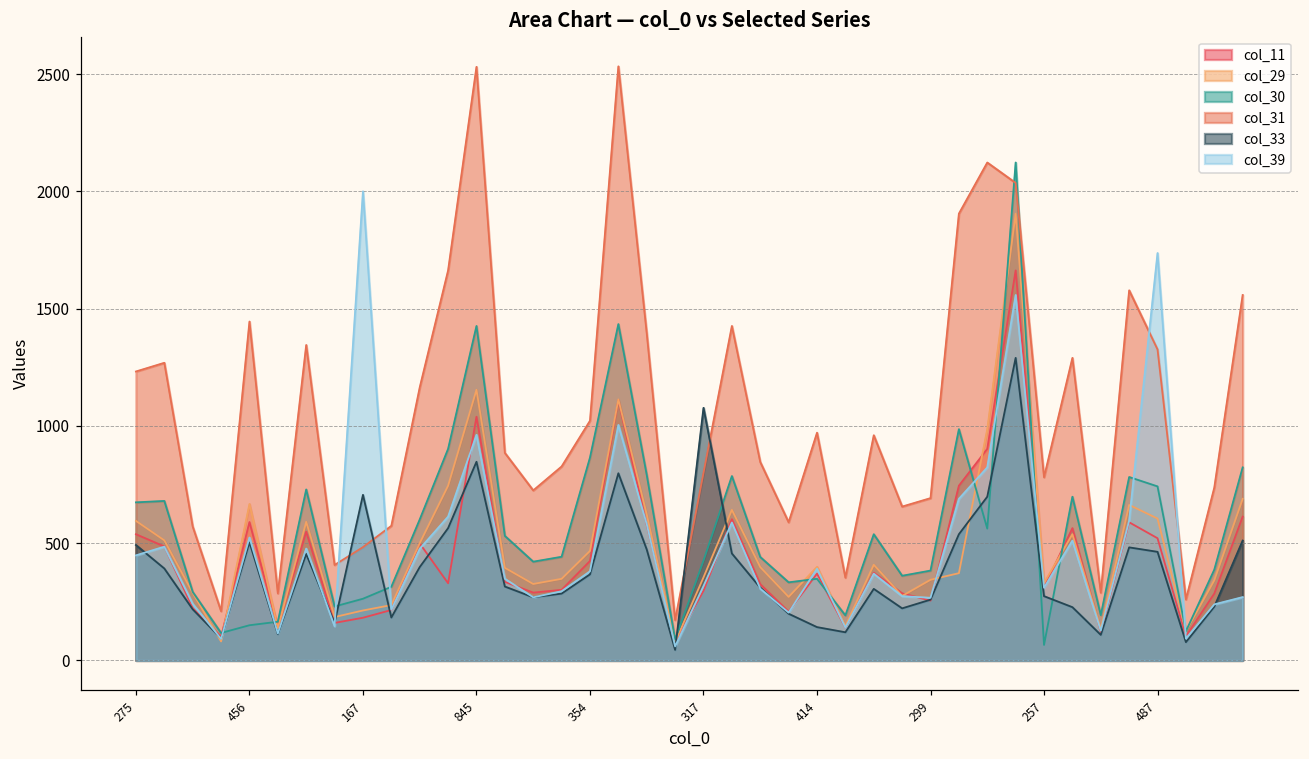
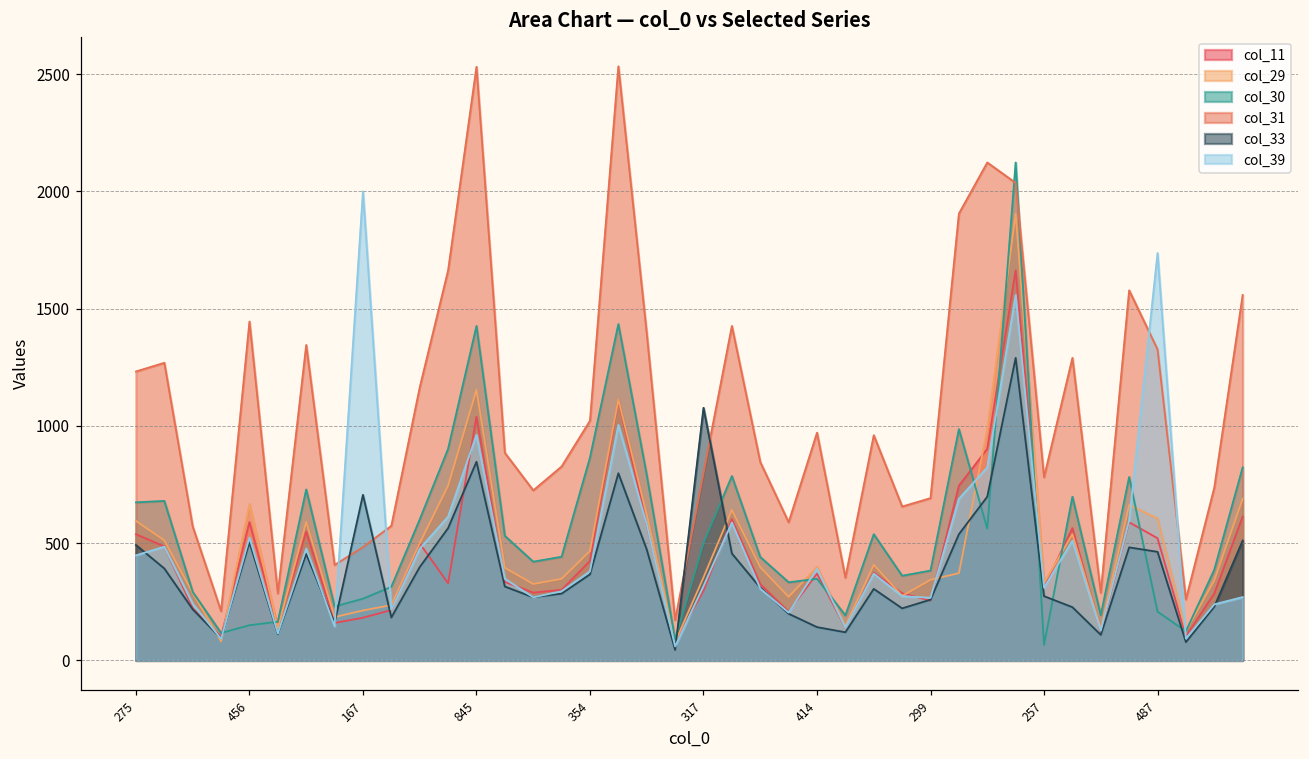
  {
    "col_30": {
      "275": 670,
      "456": 150,
      "167": 260,
      "845": 1430,
      "354": 870,
-     "317": 430,
+     "317": 500,
      "414": 350,
      "299": 380,
      "257": 70,
-     "487": 740
+     "487": 210
    },
    "col_33": {
      "275": 490,
      "456": 500,
      "167": 710,
      "845": 850,
      "354": 370,
      "317": 1080,
      "414": 140,
      "257": 270,
      "487": 460
    },
    "col_39": {
      "275": 450,
      "456": 520,
      "167": 2000,
      "845": 960,
      "354": 380,
      "317": 320,
      "487": 1740
    }
  }
